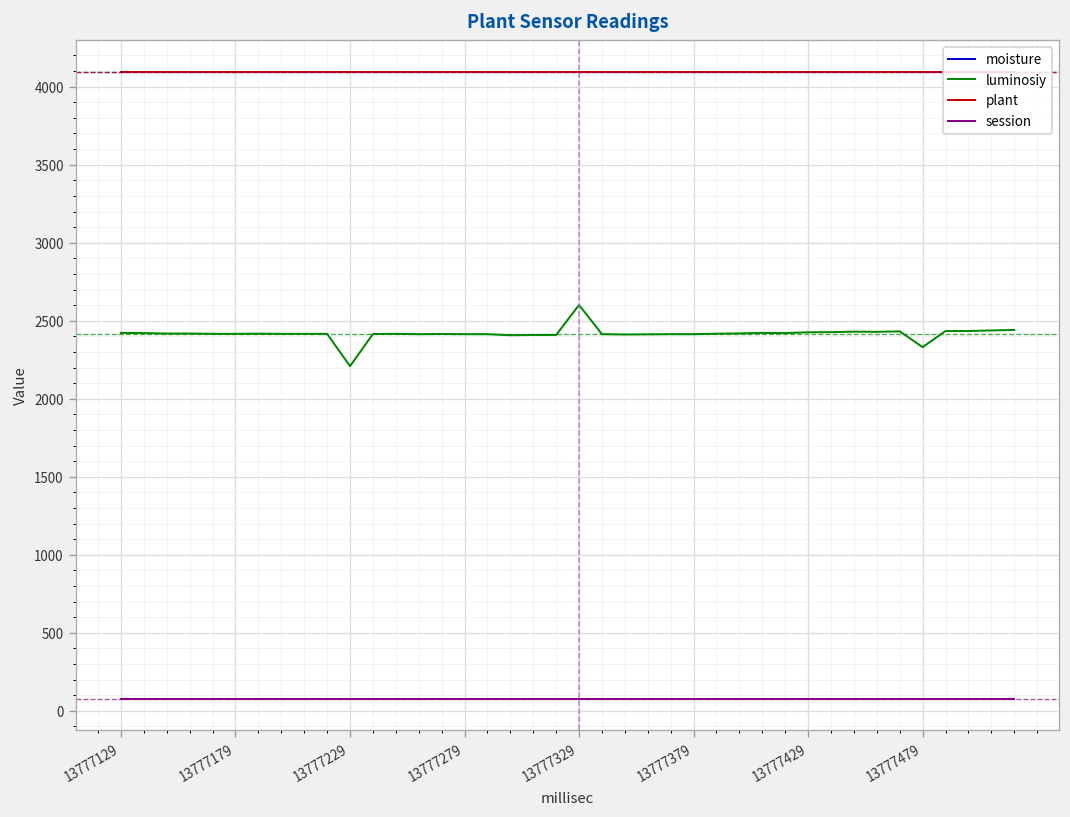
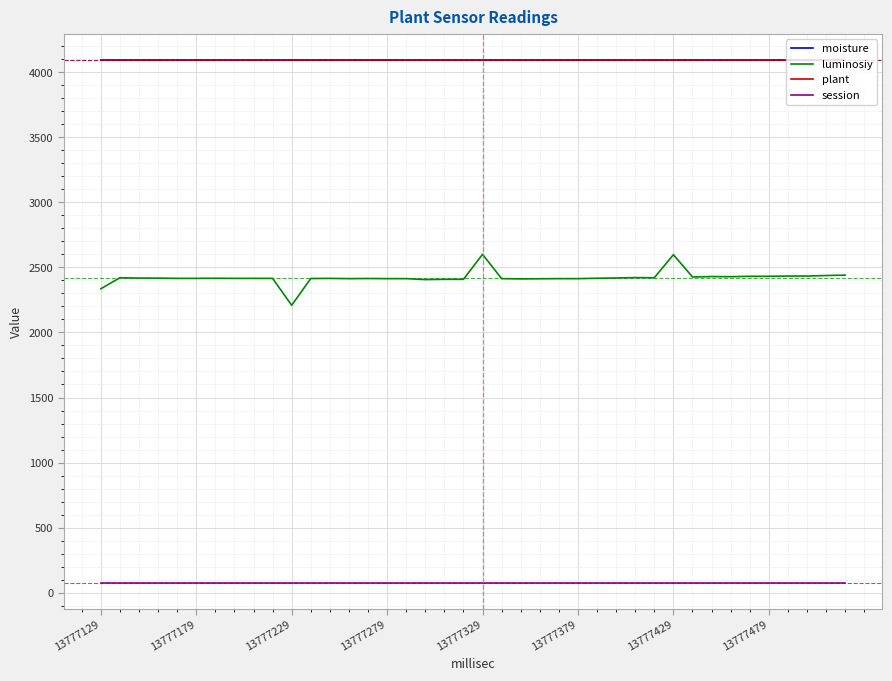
  {
    "plant": {
      "13777129": 4100,
      "13777179": 4100,
      "13777229": 4100,
      "13777279": 4100,
      "13777329": 4100,
      "13777379": 4100,
      "13777429": 4100,
      "13777479": 4100
    },
    "luminosiy": {
-     "13777129": 2420,
+     "13777129": 2340,
      "13777179": 2420,
      "13777229": 2210,
      "13777279": 2410,
      "13777329": 2600,
      "13777379": 2410,
-     "13777429": 2430,
-     "13777479": 2330
+     "13777429": 2600,
+     "13777479": 2430
    },
    "session": {
      "13777129": 80,
      "13777179": 80,
      "13777229": 80,
      "13777279": 80,
      "13777329": 80,
      "13777379": 80,
      "13777429": 80,
      "13777479": 80
    }
  }
